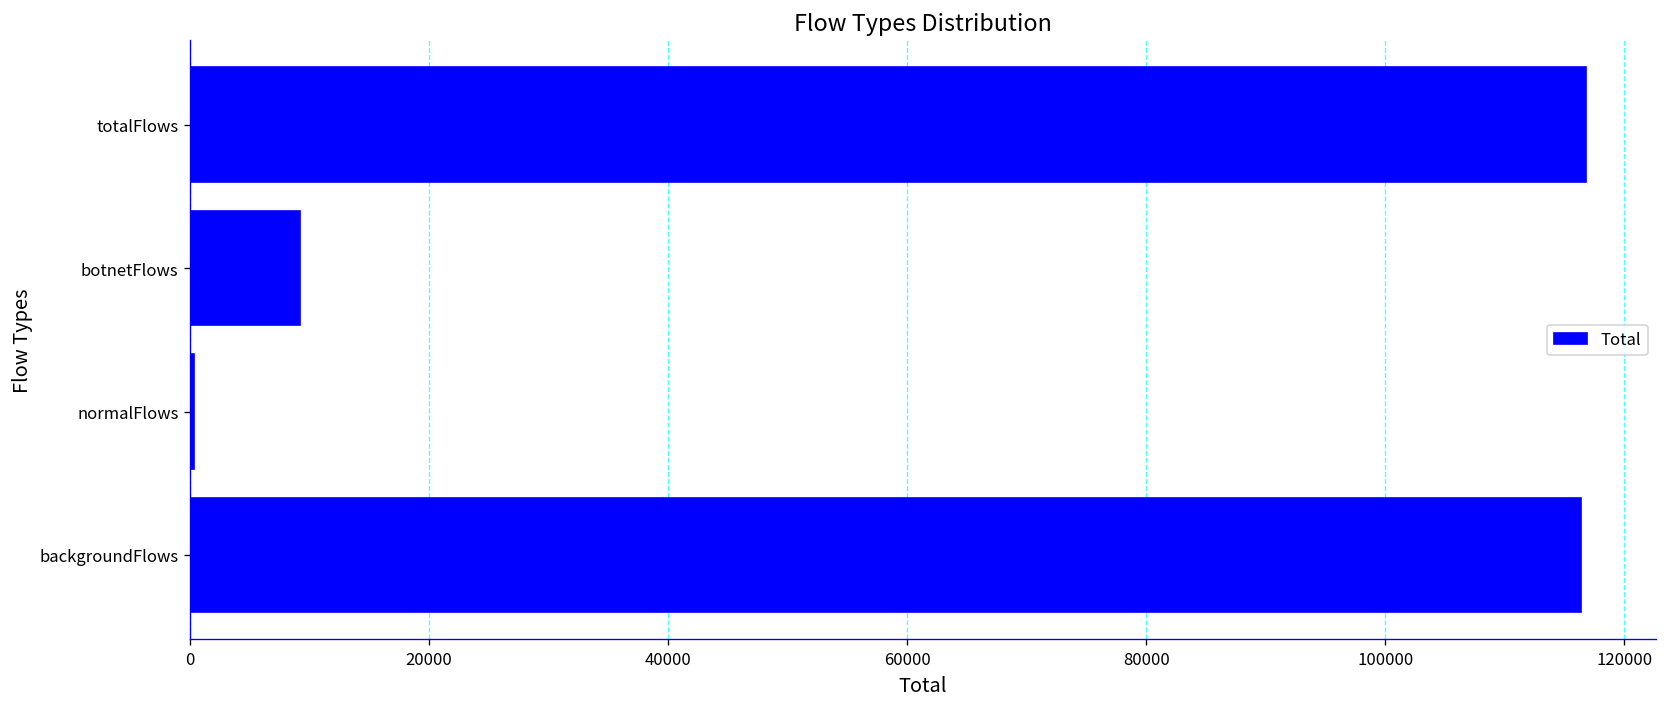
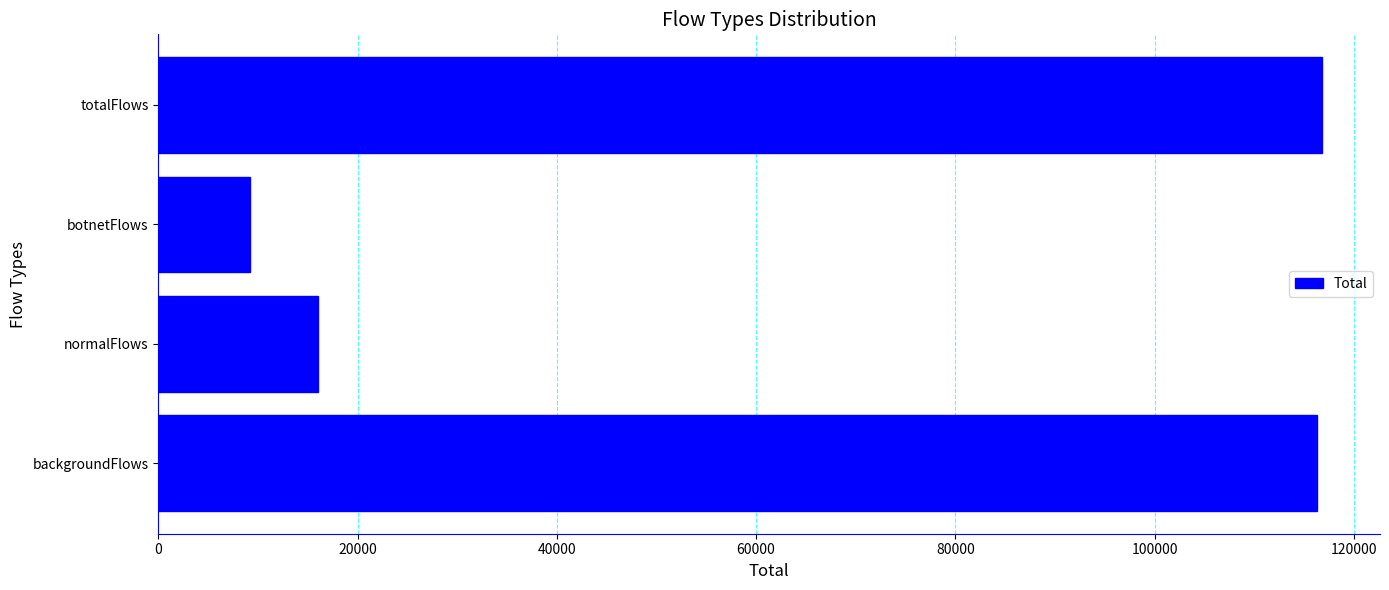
  {
    "totalFlows": 117000,
    "botnetFlows": 9000,
-   "normalFlows": 0,
+   "normalFlows": 16000,
    "backgroundFlows": 116000
  }
